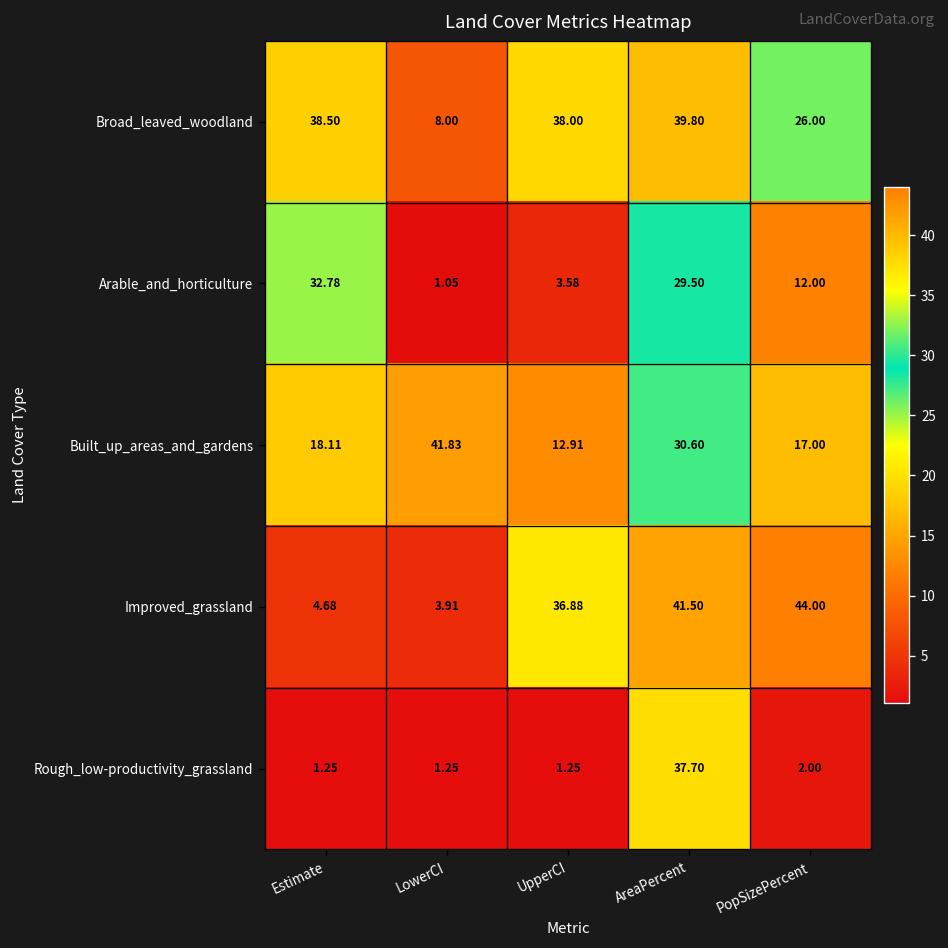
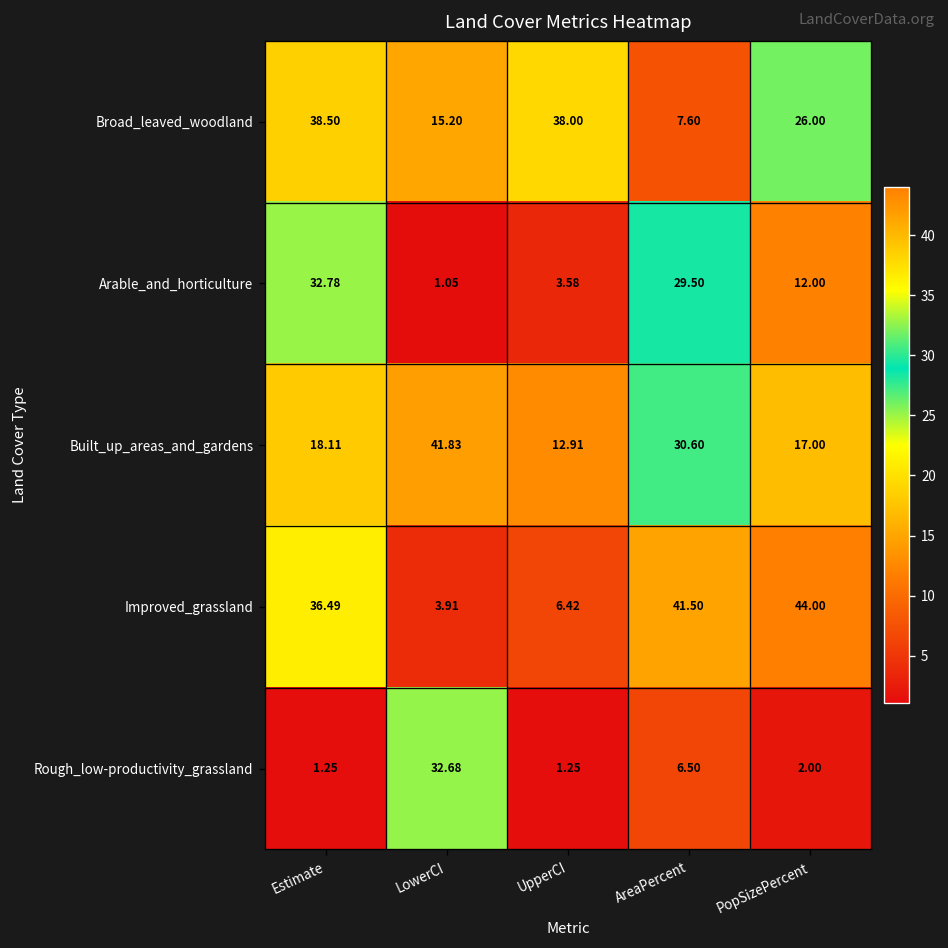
  {
    "Broad_leaved_woodland": {
      "Estimate": 38.50,
-     "LowerCI": 8.00,
+     "LowerCI": 15.20,
      "UpperCI": 38.00,
-     "AreaPercent": 39.80,
+     "AreaPercent": 7.60,
      "PopSizePercent": 26.00
    },
    "Arable_and_horticulture": {
      "Estimate": 32.78,
      "LowerCI": 1.05,
      "UpperCI": 3.58,
      "AreaPercent": 29.50,
      "PopSizePercent": 12.00
    },
    "Built_up_areas_and_gardens": {
      "Estimate": 18.11,
      "LowerCI": 41.83,
      "UpperCI": 12.91,
      "AreaPercent": 30.60,
      "PopSizePercent": 17.00
    },
    "Improved_grassland": {
-     "Estimate": 4.68,
+     "Estimate": 36.49,
      "LowerCI": 3.91,
-     "UpperCI": 36.88,
+     "UpperCI": 6.42,
      "AreaPercent": 41.50,
      "PopSizePercent": 44.00
    },
    "Rough_low-productivity_grassland": {
      "Estimate": 1.25,
-     "LowerCI": 1.25,
+     "LowerCI": 32.68,
      "UpperCI": 1.25,
-     "AreaPercent": 37.70,
+     "AreaPercent": 6.50,
      "PopSizePercent": 2.00
    }
  }
